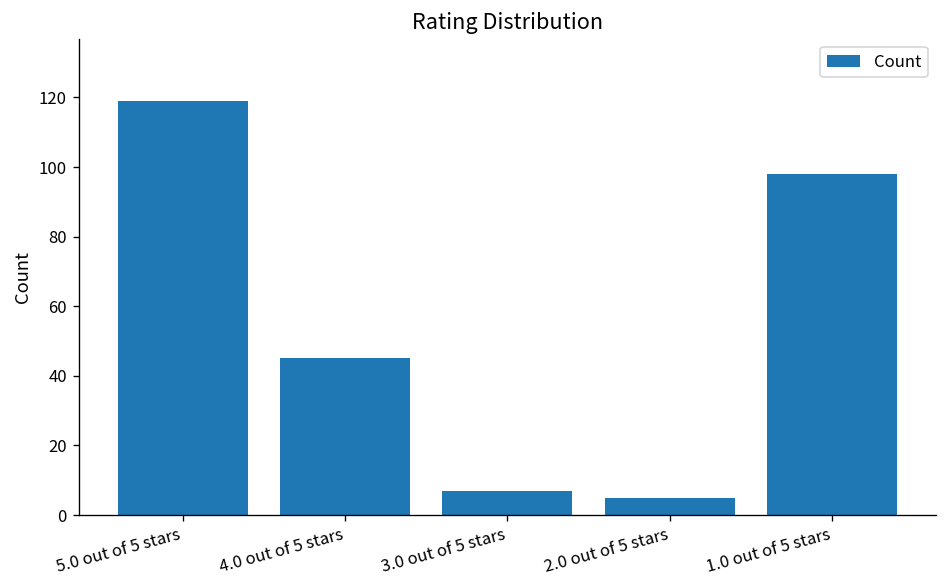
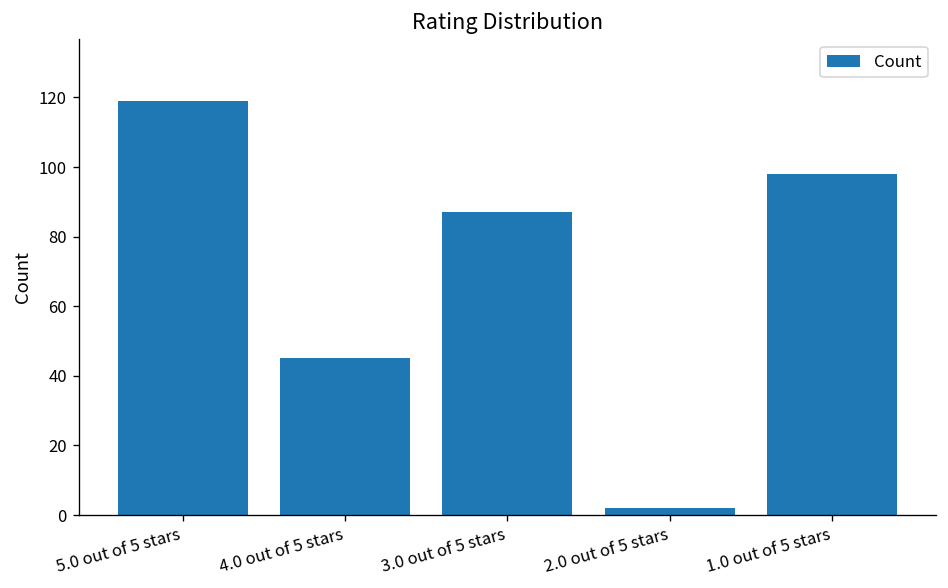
  {
    "5.0 out of 5 stars": 119,
    "4.0 out of 5 stars": 45,
-   "3.0 out of 5 stars": 7,
-   "2.0 out of 5 stars": 5,
+   "3.0 out of 5 stars": 87,
+   "2.0 out of 5 stars": 2,
    "1.0 out of 5 stars": 98
  }
